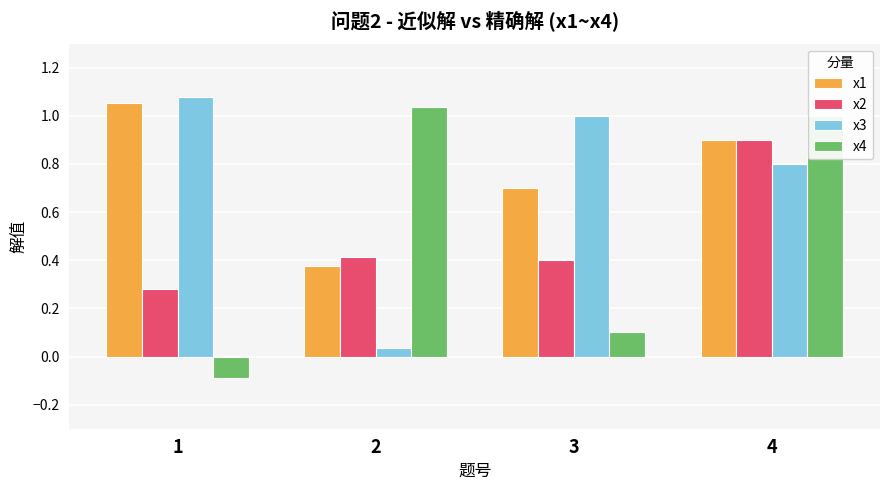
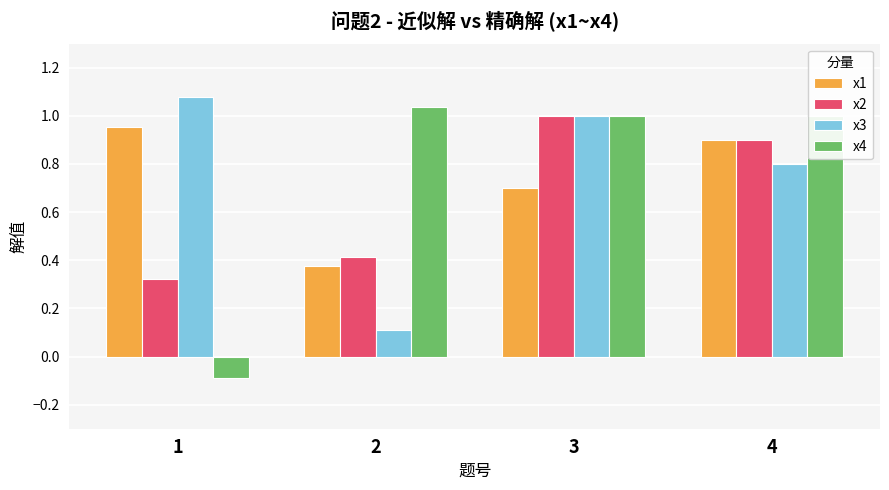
  {
    "x1": {
-     "1": 1.05,
+     "1": 0.95,
      "2": 0.38,
      "3": 0.70,
      "4": 0.90
    },
    "x2": {
-     "1": 0.28,
+     "1": 0.32,
      "2": 0.42,
-     "3": 0.4,
+     "3": 1.0,
      "4": 0.90
    },
    "x3": {
      "1": 1.08,
-     "2": 0.04,
+     "2": 0.11,
      "3": 1.00,
      "4": 0.80
    },
    "x4": {
      "1": -0.1,
      "2": 1.04,
-     "3": 0.1
+     "3": 1.0
    }
  }
